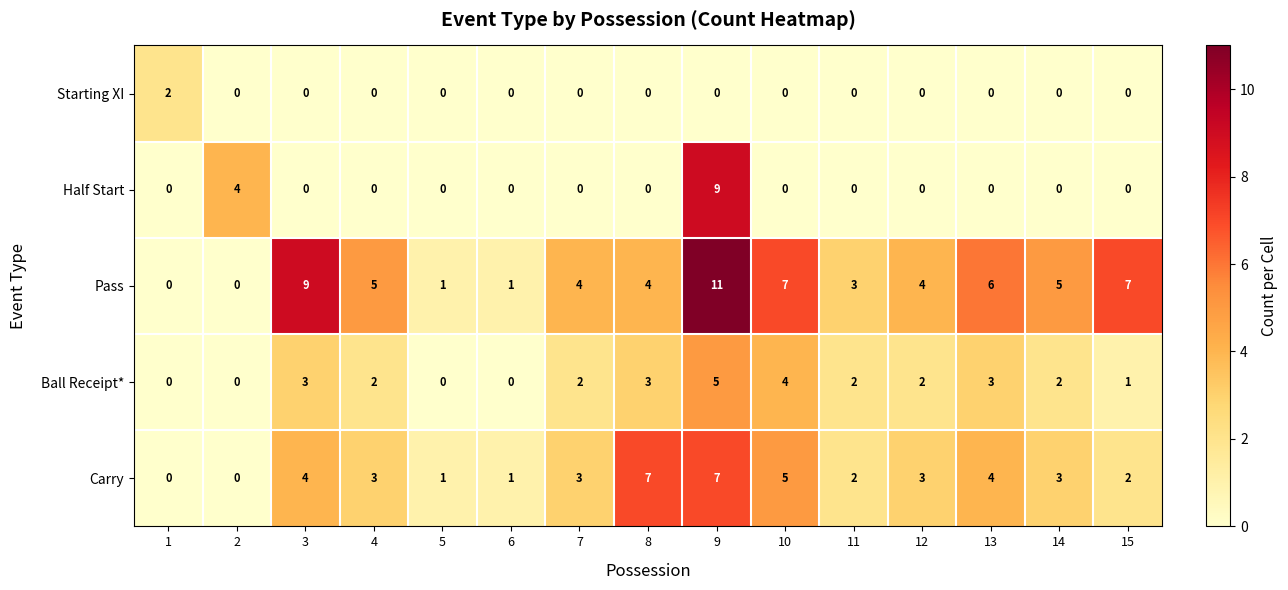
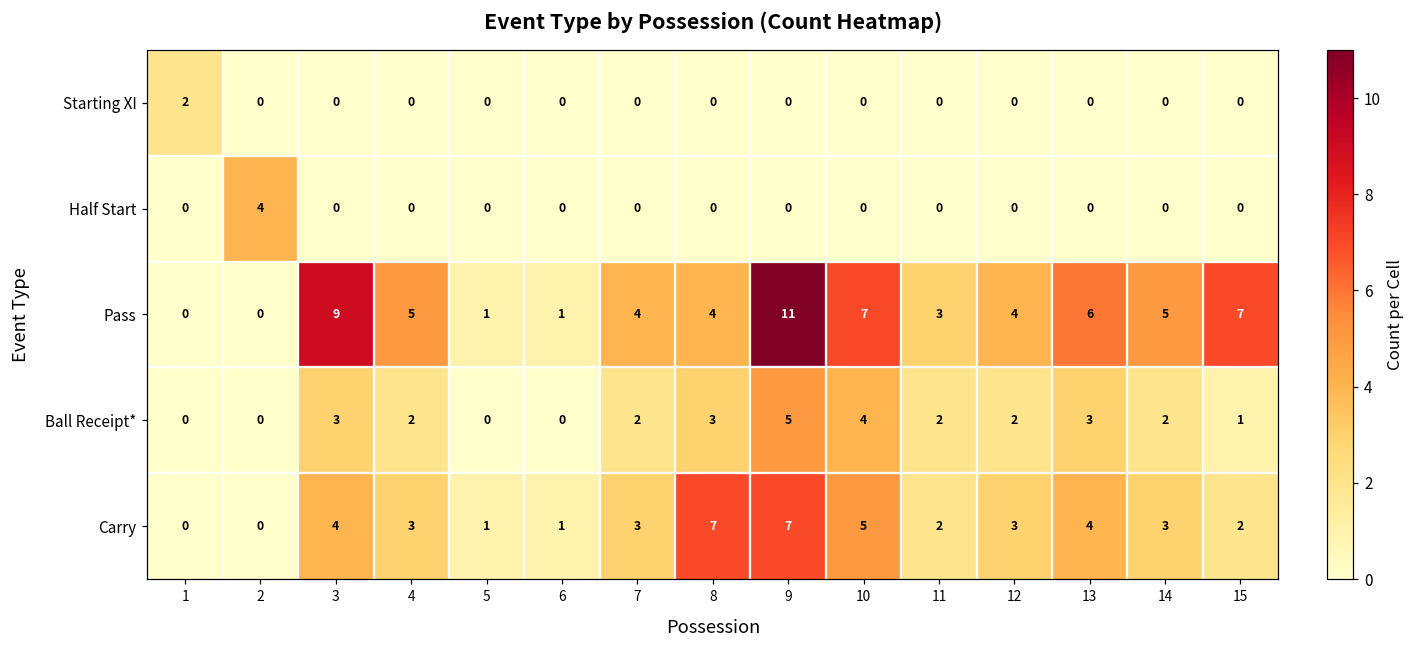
  {
    "Starting XI": {
      "1": 2,
      "2": 0,
      "3": 0,
      "4": 0,
      "5": 0,
      "6": 0,
      "7": 0,
      "8": 0,
      "9": 0,
      "10": 0,
      "11": 0,
      "12": 0,
      "13": 0,
      "14": 0,
      "15": 0
    },
    "Half Start": {
      "1": 0,
      "2": 4,
      "3": 0,
      "4": 0,
      "5": 0,
      "6": 0,
      "7": 0,
      "8": 0,
-     "9": 9,
+     "9": 0,
      "10": 0,
      "11": 0,
      "12": 0,
      "13": 0,
      "14": 0,
      "15": 0
    },
    "Pass": {
      "1": 0,
      "2": 0,
      "3": 9,
      "4": 5,
      "5": 1,
      "6": 1,
      "7": 4,
      "8": 4,
      "9": 11,
      "10": 7,
      "11": 3,
      "12": 4,
      "13": 6,
      "14": 5,
      "15": 7
    },
    "Ball Receipt*": {
      "1": 0,
      "2": 0,
      "3": 3,
      "4": 2,
      "5": 0,
      "6": 0,
      "7": 2,
      "8": 3,
      "9": 5,
      "10": 4,
      "11": 2,
      "12": 2,
      "13": 3,
      "14": 2,
      "15": 1
    },
    "Carry": {
      "1": 0,
      "2": 0,
      "3": 4,
      "4": 3,
      "5": 1,
      "6": 1,
      "7": 3,
      "8": 7,
      "9": 7,
      "10": 5,
      "11": 2,
      "12": 3,
      "13": 4,
      "14": 3,
      "15": 2
    }
  }
